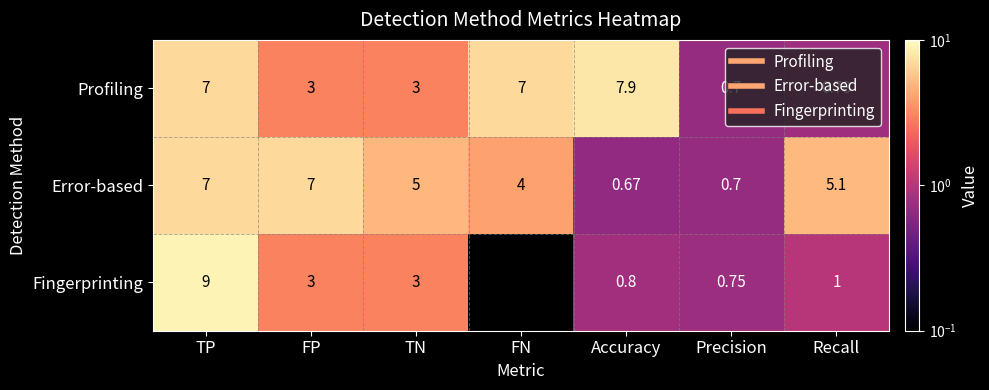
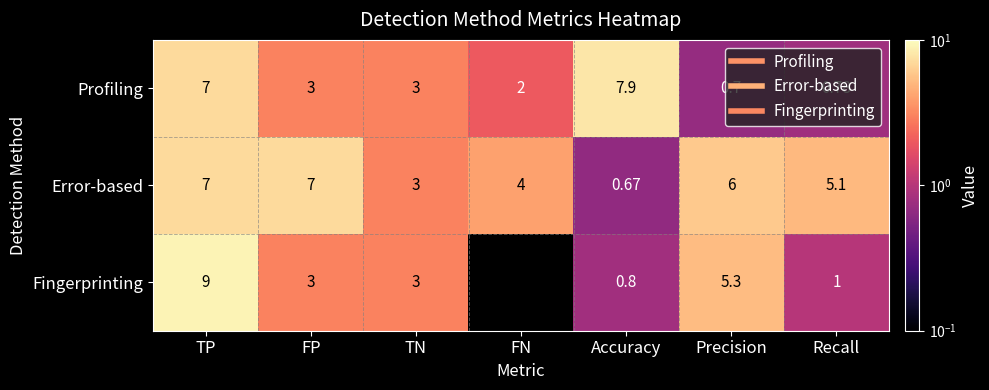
  {
    "Profiling": {
      "TP": 7,
      "FP": 3,
      "TN": 3,
-     "FN": 7,
+     "FN": 2,
      "Accuracy": 7.9
    },
    "Error-based": {
      "TP": 7,
      "FP": 7,
-     "TN": 5,
+     "TN": 3,
      "FN": 4,
      "Accuracy": 0.67,
-     "Precision": 0.7,
+     "Precision": 6,
      "Recall": 5.1
    },
    "Fingerprinting": {
      "TP": 9,
      "FP": 3,
      "TN": 3,
      "Accuracy": 0.8,
-     "Precision": 0.75,
+     "Precision": 5.3,
      "Recall": 1
    }
  }
